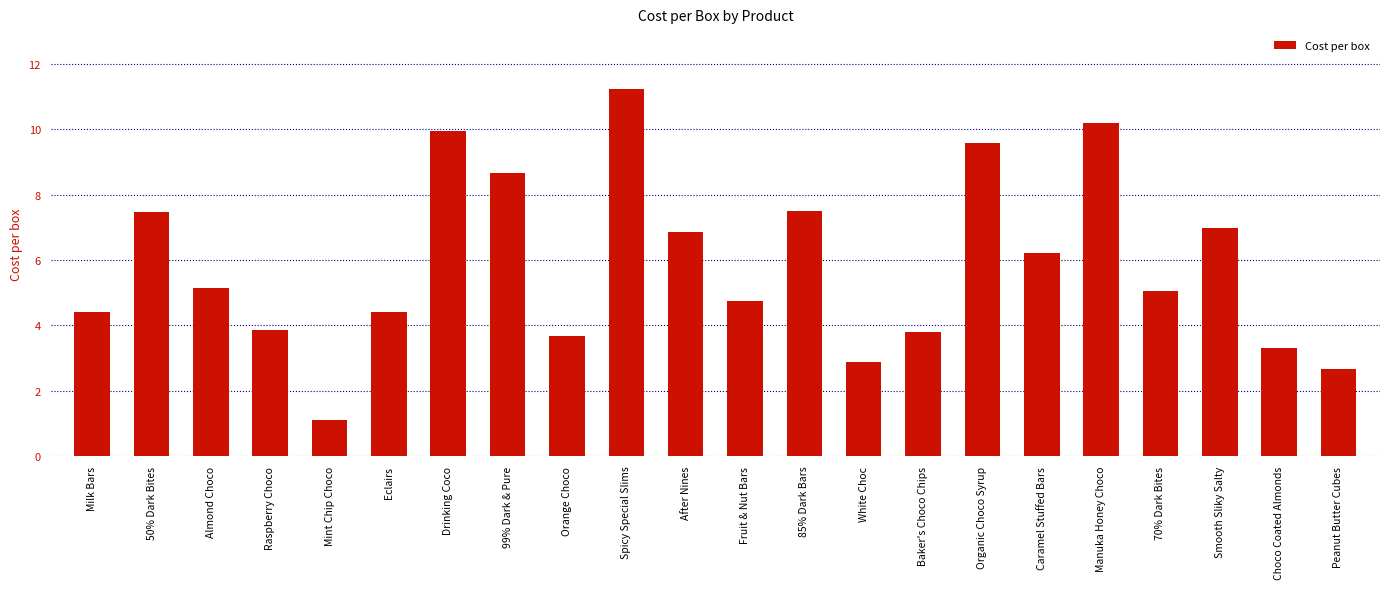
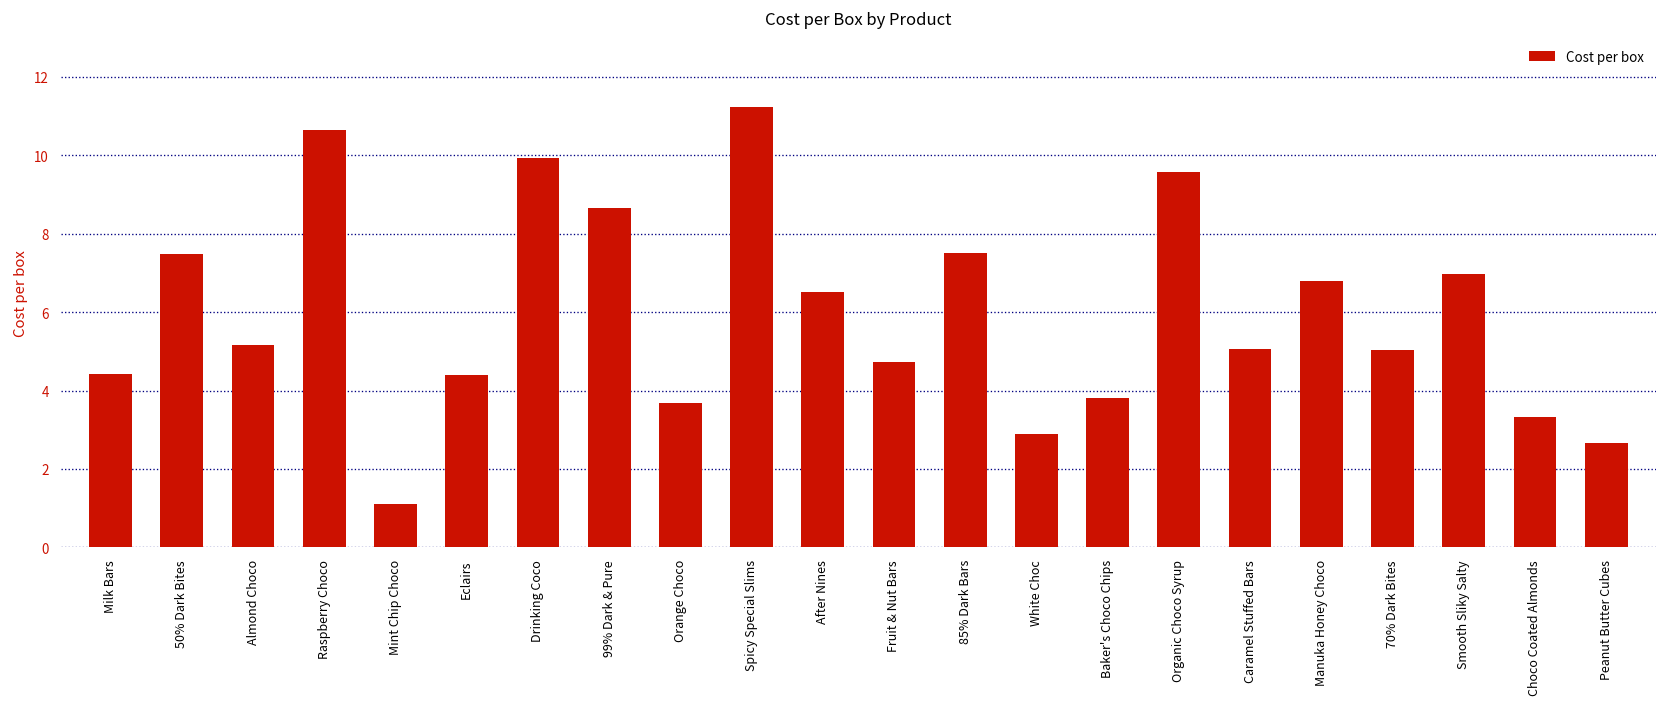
  {
    "Milk Bars": 4.4,
    "50% Dark Bites": 7.5,
    "Almond Choco": 5.2,
-   "Raspberry Choco": 3.9,
+   "Raspberry Choco": 10.6,
    "Mint Chip Choco": 1.1,
    "Eclairs": 4.4,
    "Drinking Coco": 9.9,
    "99% Dark & Pure": 8.7,
    "Orange Choco": 3.7,
    "Spicy Special Slims": 11.2,
-   "After Nines": 6.9,
+   "After Nines": 6.5,
    "Fruit & Nut Bars": 4.7,
    "85% Dark Bars": 7.5,
    "White Choc": 2.9,
    "Baker's Choco Chips": 3.8,
    "Organic Choco Syrup": 9.6,
-   "Caramel Stuffed Bars": 6.2,
-   "Manuka Honey Choco": 10.2,
+   "Caramel Stuffed Bars": 5.1,
+   "Manuka Honey Choco": 6.8,
    "70% Dark Bites": 5.0,
    "Smooth Sliky Salty": 7.0,
    "Choco Coated Almonds": 3.3,
    "Peanut Butter Cubes": 2.7
  }
